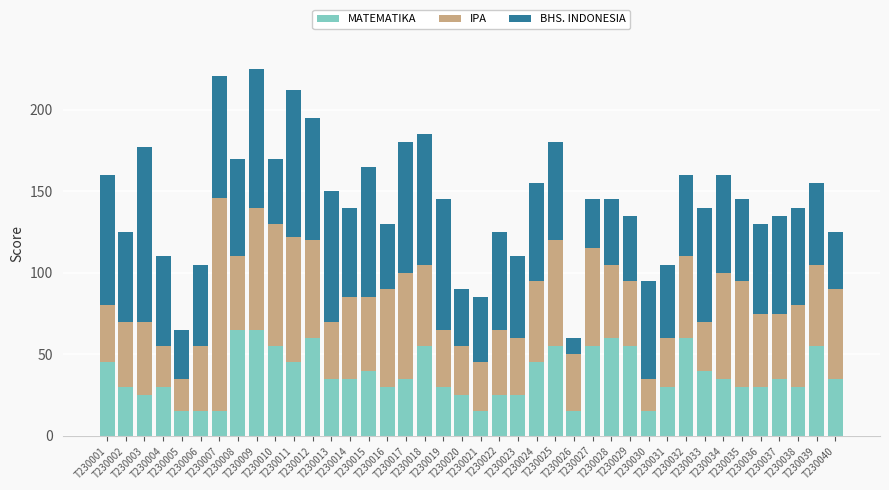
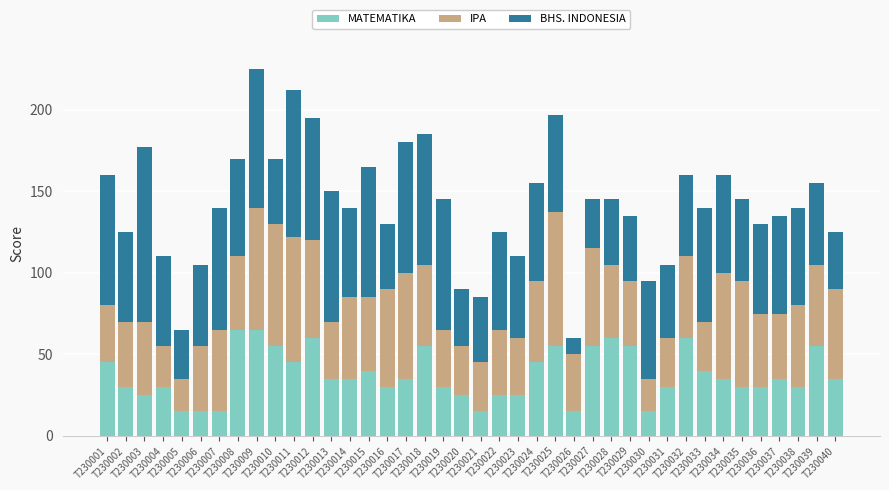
  {
    "MATEMATIKA": {
      "T230001": 45,
      "T230002": 30,
      "T230003": 25,
      "T230004": 30,
      "T230005": 15,
      "T230006": 15,
      "T230007": 15,
      "T230008": 65,
      "T230009": 65,
      "T230010": 55,
      "T230011": 45,
      "T230012": 60,
      "T230013": 35,
      "T230014": 35,
      "T230015": 40,
      "T230016": 30,
      "T230017": 35,
      "T230018": 55,
      "T230019": 30,
      "T230020": 25,
      "T230021": 15,
      "T230022": 25,
      "T230023": 25,
      "T230024": 45,
      "T230025": 55,
      "T230026": 15,
      "T230027": 55,
      "T230028": 60,
      "T230029": 55,
      "T230030": 15,
      "T230031": 30,
      "T230032": 60,
      "T230033": 40,
      "T230034": 35,
      "T230035": 30,
      "T230036": 30,
      "T230037": 35,
      "T230038": 30,
      "T230039": 55,
      "T230040": 35
    },
    "IPA": {
      "T230001": 35,
      "T230002": 40,
      "T230003": 45,
      "T230004": 25,
      "T230005": 20,
      "T230006": 40,
-     "T230007": 131,
+     "T230007": 50,
      "T230008": 45,
      "T230009": 75,
      "T230010": 75,
      "T230011": 77,
      "T230012": 60,
      "T230013": 35,
      "T230014": 50,
      "T230015": 45,
      "T230016": 60,
      "T230017": 65,
      "T230018": 50,
      "T230019": 35,
      "T230020": 30,
      "T230021": 30,
      "T230022": 40,
      "T230023": 35,
      "T230024": 50,
-     "T230025": 65,
+     "T230025": 82,
      "T230026": 35,
      "T230027": 60,
      "T230028": 45,
      "T230029": 40,
      "T230030": 20,
      "T230031": 30,
      "T230032": 50,
      "T230033": 30,
      "T230034": 65,
      "T230035": 65,
      "T230036": 45,
      "T230037": 40,
      "T230038": 50,
      "T230039": 50,
      "T230040": 55
    },
    "BHS. INDONESIA": {
      "T230001": 80,
      "T230002": 55,
      "T230003": 107,
      "T230004": 55,
      "T230005": 30,
      "T230006": 50,
      "T230007": 75,
      "T230008": 60,
      "T230009": 85,
      "T230010": 40,
      "T230011": 90,
      "T230012": 75,
      "T230013": 80,
      "T230014": 55,
      "T230015": 80,
      "T230016": 40,
      "T230017": 80,
      "T230018": 80,
      "T230019": 80,
      "T230020": 35,
      "T230021": 40,
      "T230022": 60,
      "T230023": 50,
      "T230024": 60,
      "T230025": 60,
      "T230026": 10,
      "T230027": 30,
      "T230028": 40,
      "T230029": 40,
      "T230030": 60,
      "T230031": 45,
      "T230032": 50,
      "T230033": 70,
      "T230034": 60,
      "T230035": 50,
      "T230036": 55,
      "T230037": 60,
      "T230038": 60,
      "T230039": 50,
      "T230040": 35
    }
  }
